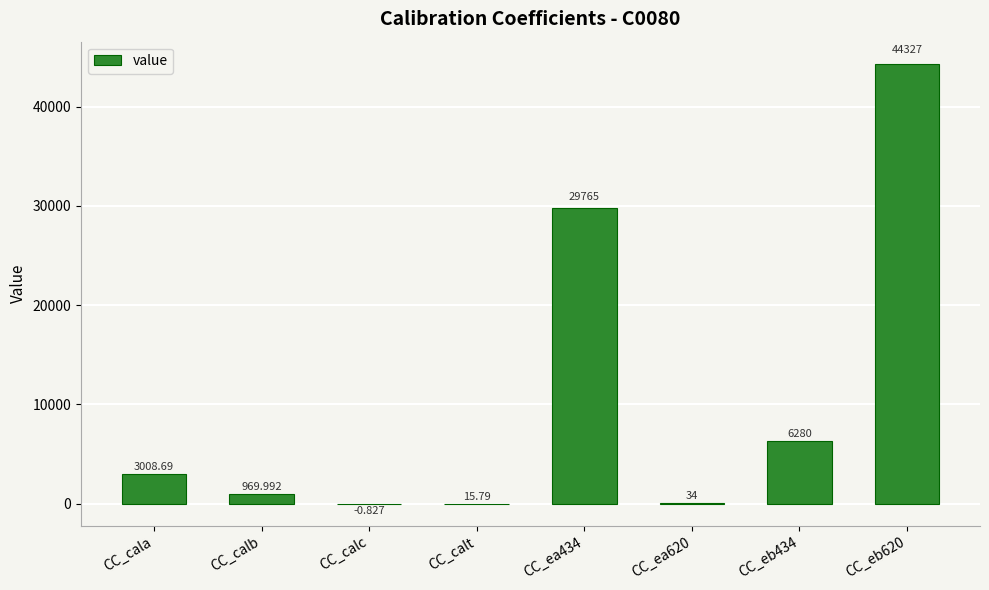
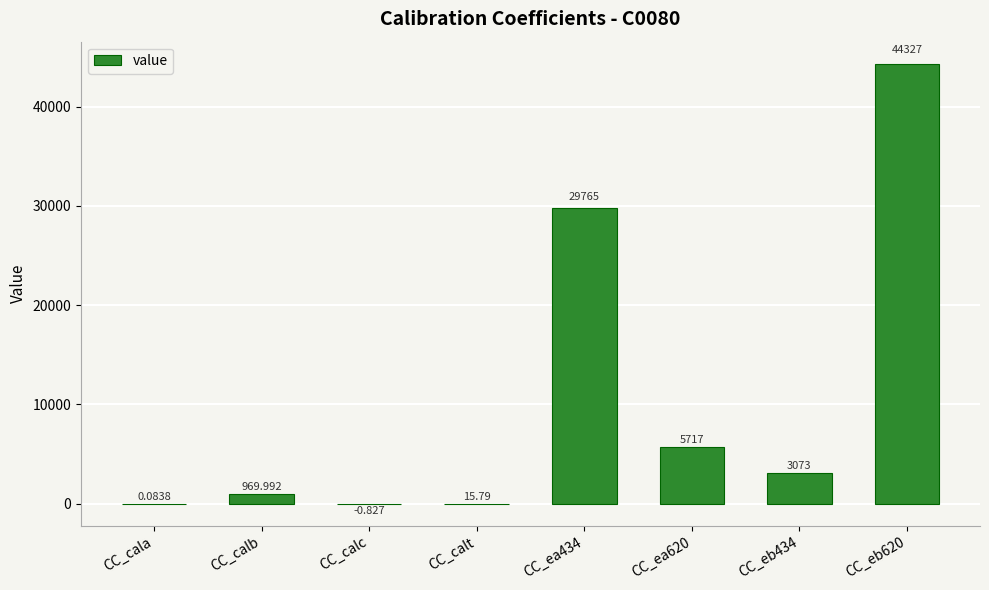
  {
-   "CC_cala": 3008.69,
+   "CC_cala": 0.0838,
    "CC_calb": 969.992,
    "CC_calc": -0.827,
    "CC_calt": 15.79,
    "CC_ea434": 29765,
-   "CC_ea620": 34,
-   "CC_eb434": 6280,
+   "CC_ea620": 5717,
+   "CC_eb434": 3073,
    "CC_eb620": 44327
  }
